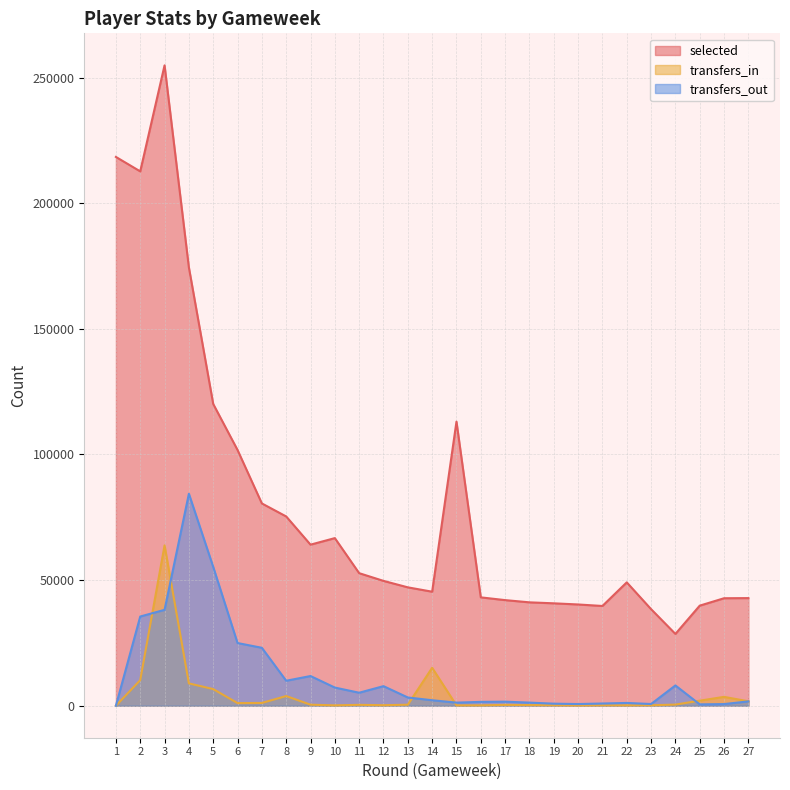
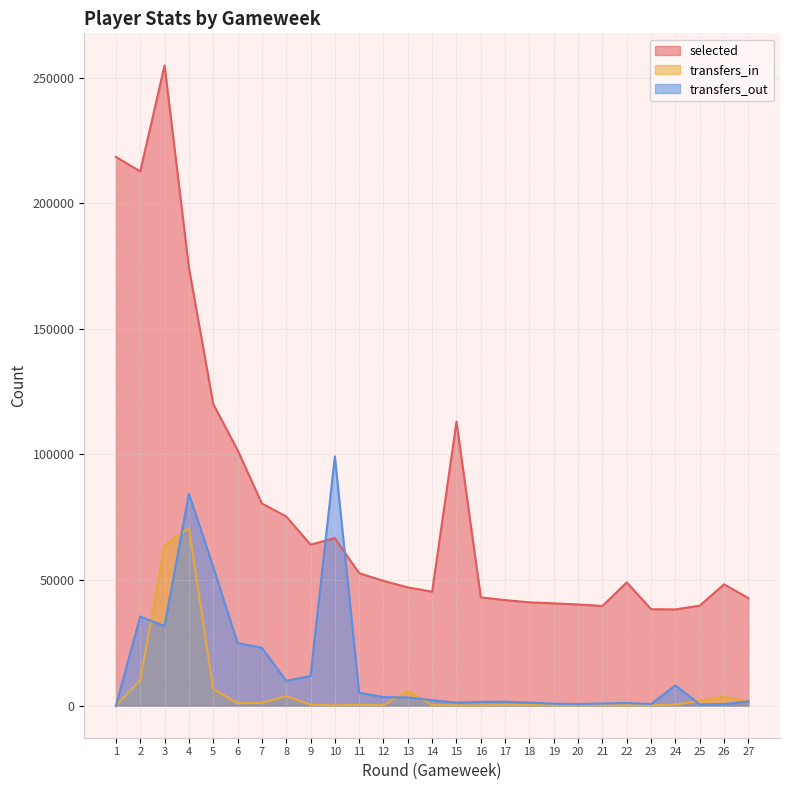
  {
    "selected": {
      "1": 218000,
      "2": 213000,
      "3": 255000,
      "4": 174000,
      "5": 120000,
      "6": 102000,
      "7": 81000,
      "8": 75000,
      "9": 64000,
      "10": 67000,
      "11": 53000,
      "12": 50000,
      "13": 47000,
      "14": 45000,
      "15": 113000,
      "16": 43000,
      "17": 42000,
      "18": 41000,
      "19": 41000,
      "20": 40000,
      "21": 40000,
      "22": 49000,
      "23": 38000,
-     "24": 29000,
+     "24": 38000,
      "25": 40000,
-     "26": 43000,
+     "26": 48000,
      "27": 43000
    },
    "transfers_in": {
      "2": 10000,
      "3": 64000,
-     "4": 9000,
+     "4": 71000,
      "5": 7000,
      "6": 1000,
      "7": 1000,
      "8": 4000,
      "9": 0,
      "10": 0,
      "11": 0,
      "12": 0,
-     "13": 0,
-     "14": 15000,
+     "13": 6000,
+     "14": 0,
      "15": 0,
      "16": 0,
      "17": 0,
      "24": 0,
      "25": 2000,
      "26": 4000
    },
    "transfers_out": {
      "2": 35000,
-     "3": 38000,
+     "3": 32000,
      "4": 84000,
      "5": 55000,
      "6": 25000,
      "7": 23000,
      "8": 10000,
      "9": 12000,
-     "10": 7000,
+     "10": 99000,
      "11": 5000,
-     "12": 8000,
+     "12": 3000,
      "13": 3000,
      "14": 2000,
      "15": 1000,
      "16": 2000,
      "17": 2000,
      "24": 8000,
      "25": 1000,
      "26": 1000
    }
  }
